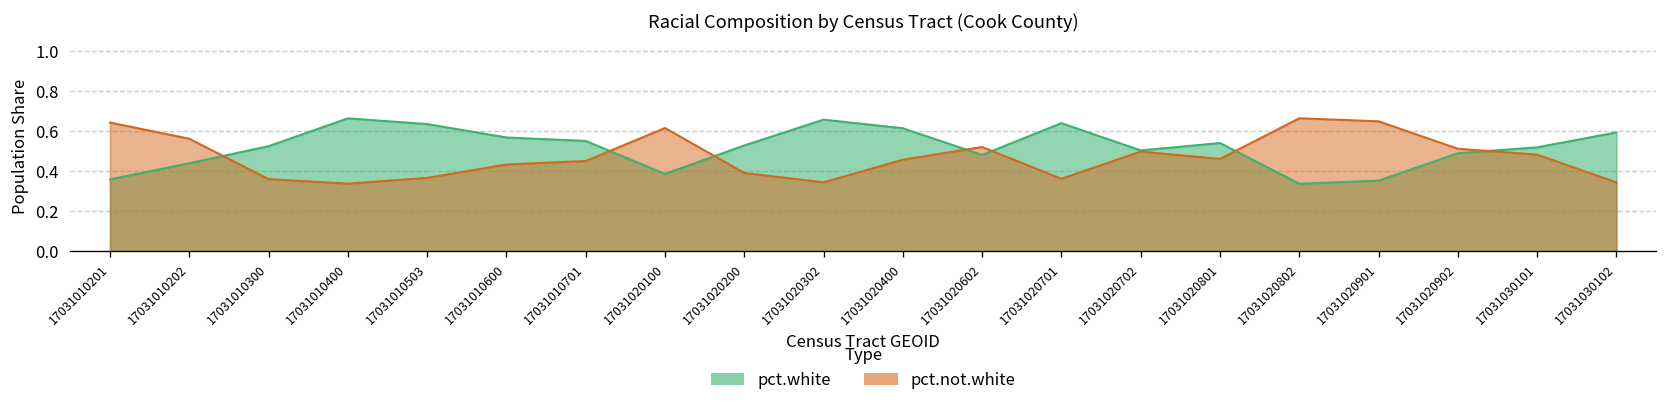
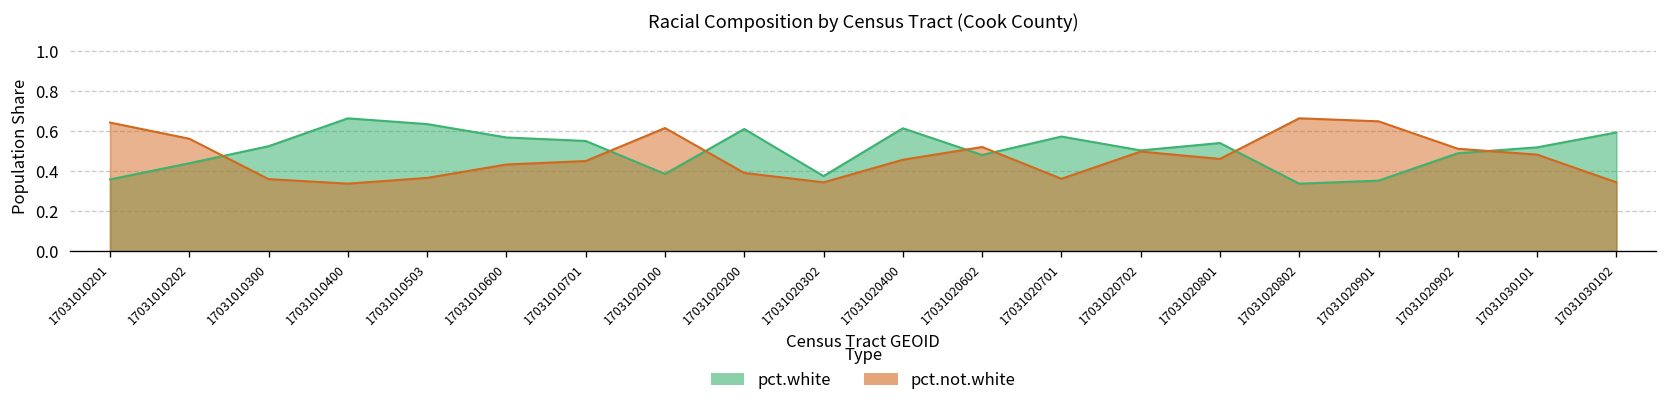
  {
    "pct.white": {
      "17031010201": 0.36,
      "17031010202": 0.44,
      "17031010300": 0.52,
      "17031010400": 0.66,
      "17031010503": 0.63,
      "17031010600": 0.57,
      "17031010701": 0.55,
      "17031020100": 0.39,
-     "17031020200": 0.53,
-     "17031020302": 0.66,
+     "17031020200": 0.61,
+     "17031020302": 0.38,
      "17031020400": 0.61,
      "17031020602": 0.48,
-     "17031020701": 0.64,
+     "17031020701": 0.57,
      "17031020801": 0.54,
      "17031020802": 0.34,
      "17031020901": 0.35,
      "17031020902": 0.49,
      "17031030101": 0.52,
      "17031030102": 0.59
    },
    "pct.not.white": {
      "17031010201": 0.64,
      "17031010202": 0.56,
      "17031010300": 0.36,
      "17031010400": 0.34,
      "17031010503": 0.37,
      "17031010600": 0.43,
      "17031010701": 0.45,
      "17031020100": 0.61,
      "17031020200": 0.39,
      "17031020302": 0.34,
      "17031020400": 0.46,
      "17031020602": 0.52,
      "17031020701": 0.36,
      "17031020801": 0.46,
      "17031020802": 0.66,
      "17031020901": 0.65,
      "17031020902": 0.51,
      "17031030101": 0.48,
      "17031030102": 0.34
    }
  }
